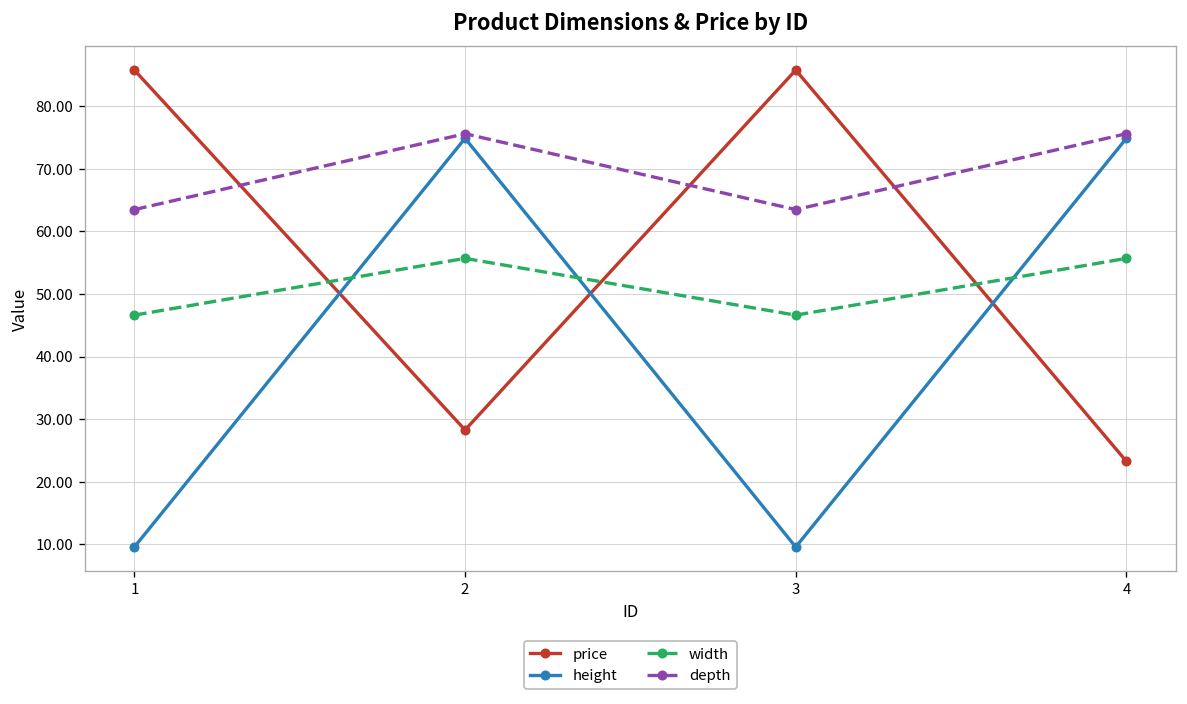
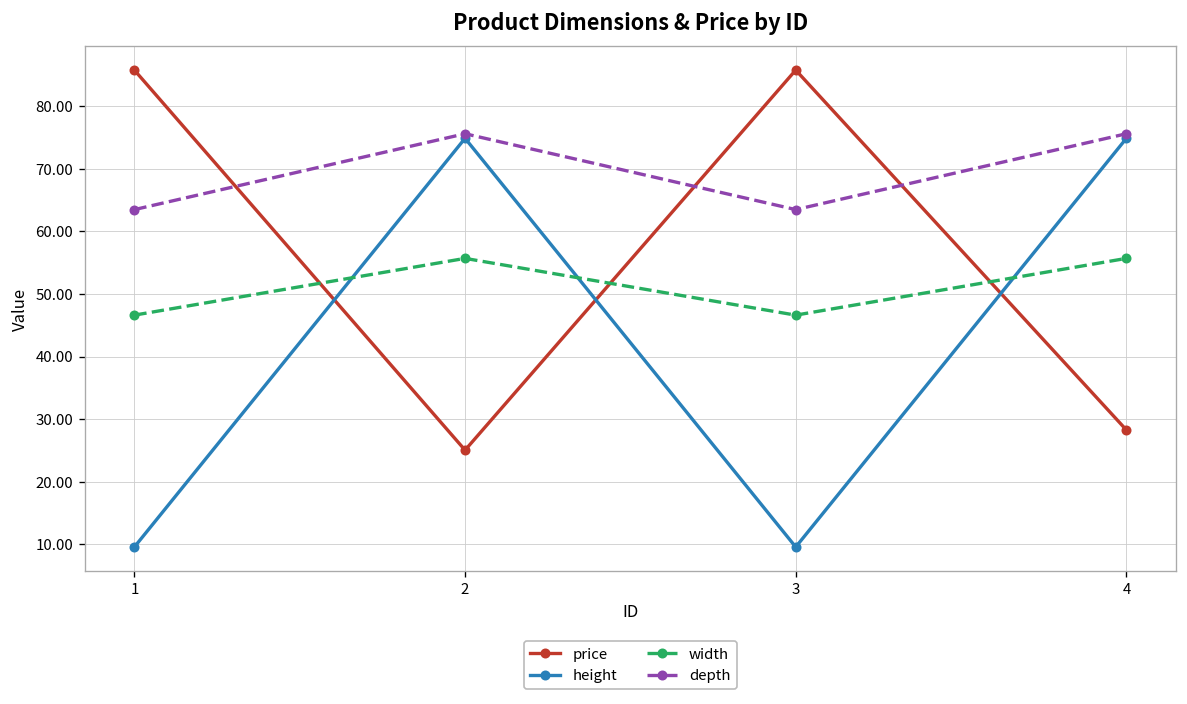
  {
    "price": {
      "1": 86,
-     "2": 28,
+     "2": 25,
      "3": 86,
-     "4": 23
+     "4": 28
    },
    "height": {
      "1": 10,
      "2": 75,
      "3": 10,
      "4": 75
    },
    "width": {
      "1": 47,
      "2": 56,
      "3": 47,
      "4": 56
    },
    "depth": {
      "1": 63,
      "2": 76,
      "3": 63,
      "4": 76
    }
  }
